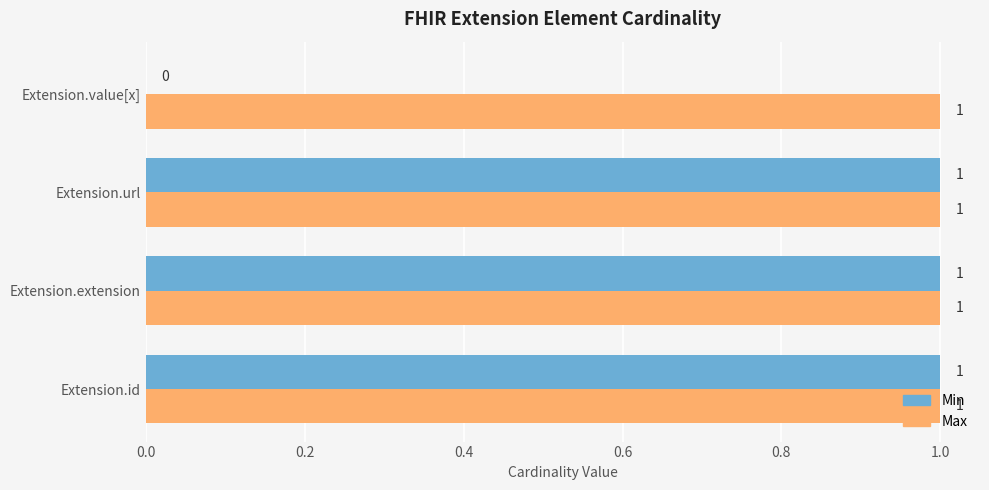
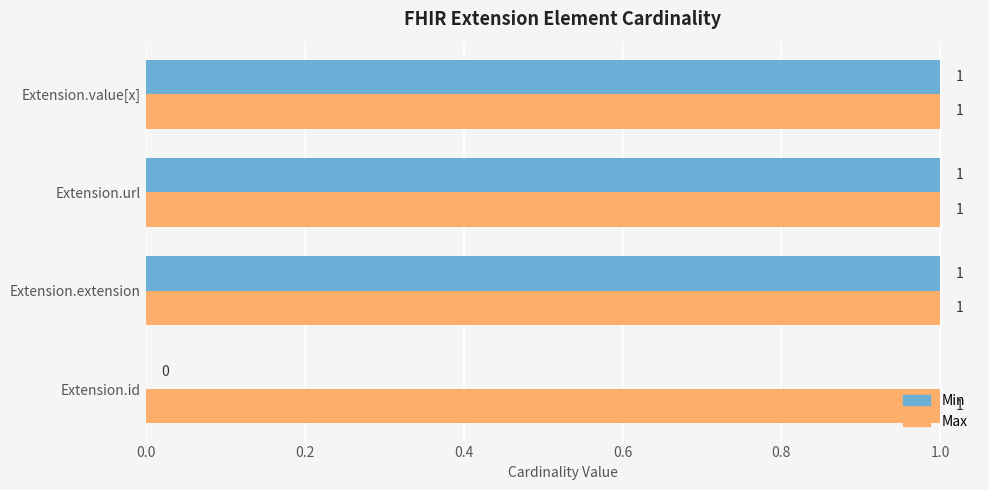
  {
    "Min": {
-     "Extension.value[x]": 0,
+     "Extension.value[x]": 1,
      "Extension.url": 1,
      "Extension.extension": 1,
-     "Extension.id": 1
+     "Extension.id": 0
    },
    "Max": {
      "Extension.value[x]": 1,
      "Extension.url": 1,
      "Extension.extension": 1,
      "Extension.id": 1
    }
  }
